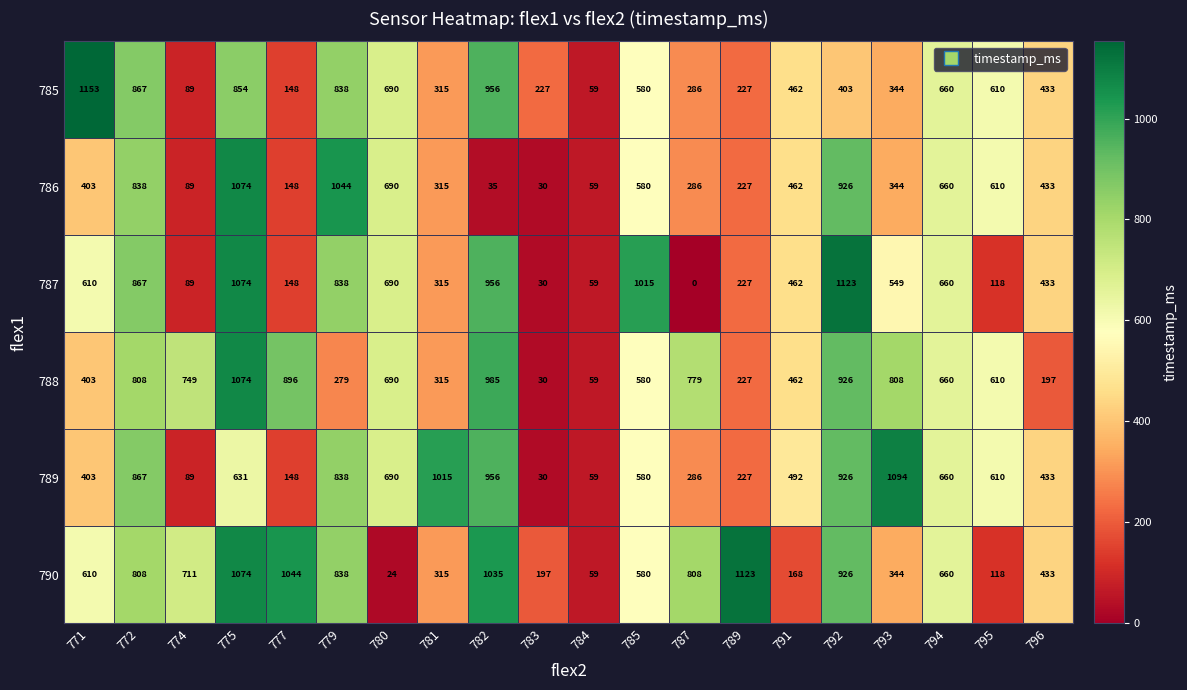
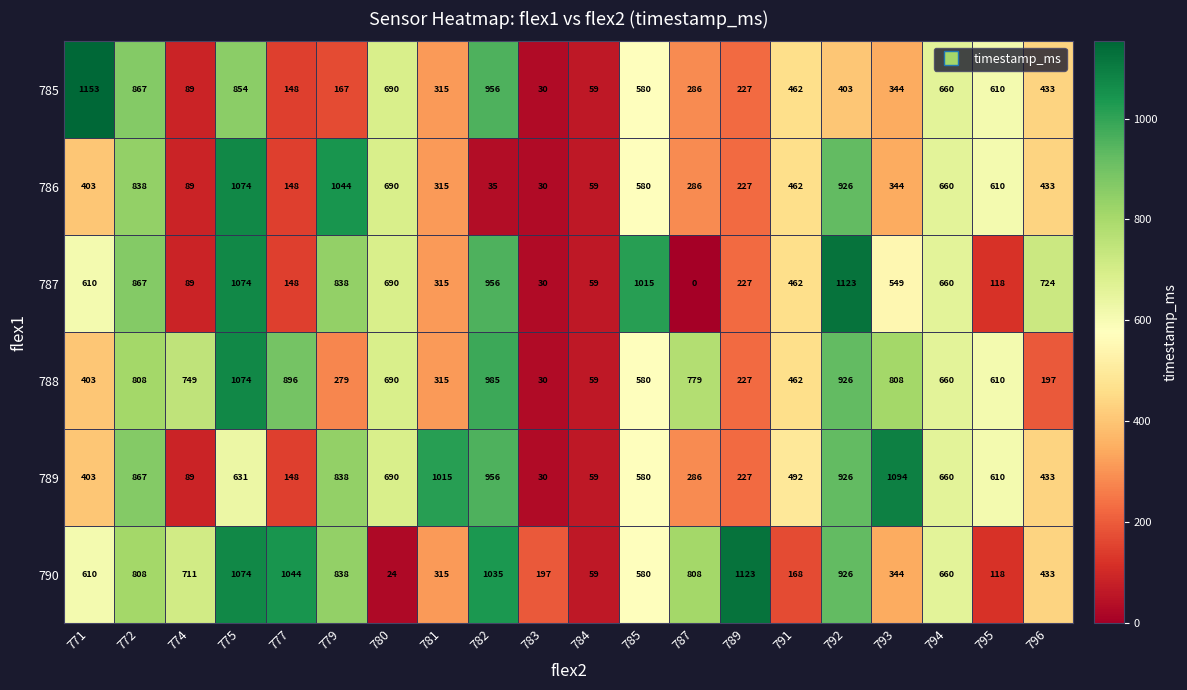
  {
    "785": {
      "771": 1153,
      "772": 867,
      "774": 89,
      "775": 854,
      "777": 148,
-     "779": 838,
+     "779": 167,
      "780": 690,
      "781": 315,
      "782": 956,
-     "783": 227,
+     "783": 30,
      "784": 59,
      "785": 580,
      "787": 286,
      "789": 227,
      "791": 462,
      "792": 403,
      "793": 344,
      "794": 660,
      "795": 610,
      "796": 433
    },
    "786": {
      "771": 403,
      "772": 838,
      "774": 89,
      "775": 1074,
      "777": 148,
      "779": 1044,
      "780": 690,
      "781": 315,
      "782": 35,
      "783": 30,
      "784": 59,
      "785": 580,
      "787": 286,
      "789": 227,
      "791": 462,
      "792": 926,
      "793": 344,
      "794": 660,
      "795": 610,
      "796": 433
    },
    "787": {
      "771": 610,
      "772": 867,
      "774": 89,
      "775": 1074,
      "777": 148,
      "779": 838,
      "780": 690,
      "781": 315,
      "782": 956,
      "783": 30,
      "784": 59,
      "785": 1015,
      "787": 0,
      "789": 227,
      "791": 462,
      "792": 1123,
      "793": 549,
      "794": 660,
      "795": 118,
-     "796": 433
+     "796": 724
    },
    "788": {
      "771": 403,
      "772": 808,
      "774": 749,
      "775": 1074,
      "777": 896,
      "779": 279,
      "780": 690,
      "781": 315,
      "782": 985,
      "783": 30,
      "784": 59,
      "785": 580,
      "787": 779,
      "789": 227,
      "791": 462,
      "792": 926,
      "793": 808,
      "794": 660,
      "795": 610,
      "796": 197
    },
    "789": {
      "771": 403,
      "772": 867,
      "774": 89,
      "775": 631,
      "777": 148,
      "779": 838,
      "780": 690,
      "781": 1015,
      "782": 956,
      "783": 30,
      "784": 59,
      "785": 580,
      "787": 286,
      "789": 227,
      "791": 492,
      "792": 926,
      "793": 1094,
      "794": 660,
      "795": 610,
      "796": 433
    },
    "790": {
      "771": 610,
      "772": 808,
      "774": 711,
      "775": 1074,
      "777": 1044,
      "779": 838,
      "780": 24,
      "781": 315,
      "782": 1035,
      "783": 197,
      "784": 59,
      "785": 580,
      "787": 808,
      "789": 1123,
      "791": 168,
      "792": 926,
      "793": 344,
      "794": 660,
      "795": 118,
      "796": 433
    }
  }
